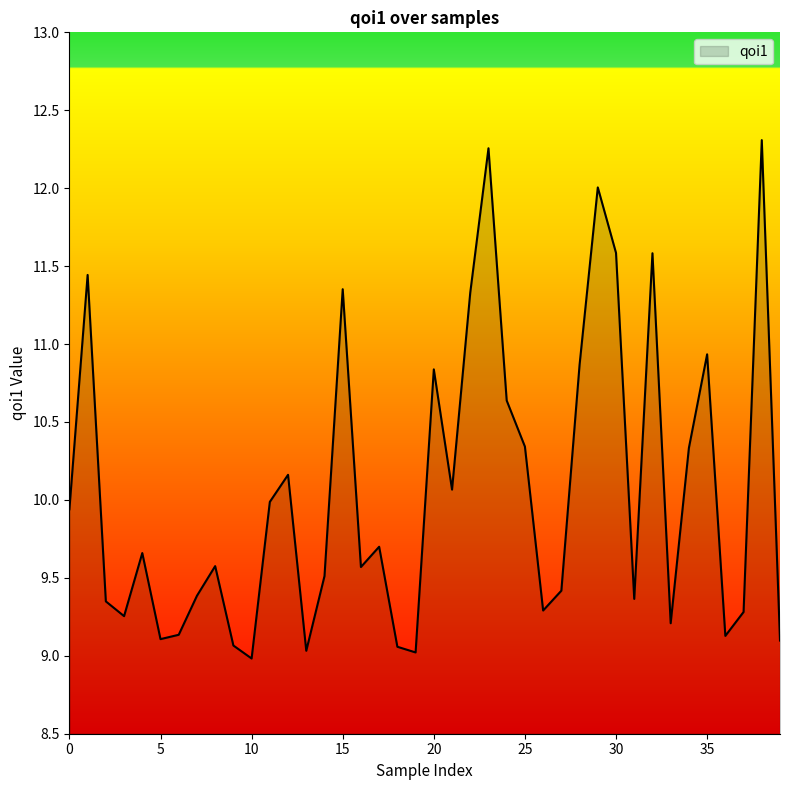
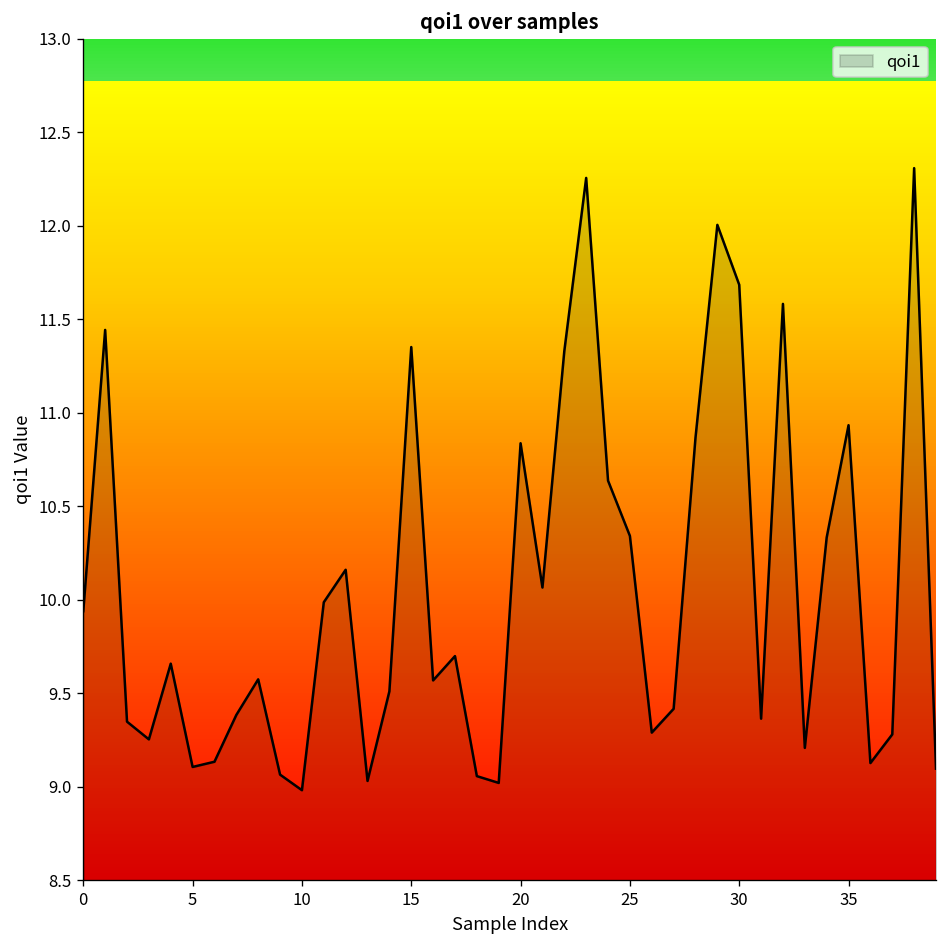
  {
    "0": 9.94,
    "5": 9.11,
    "10": 8.98,
    "15": 11.35,
    "20": 10.84,
    "25": 10.34,
-   "30": 11.58,
+   "30": 11.68,
    "35": 10.93
  }
